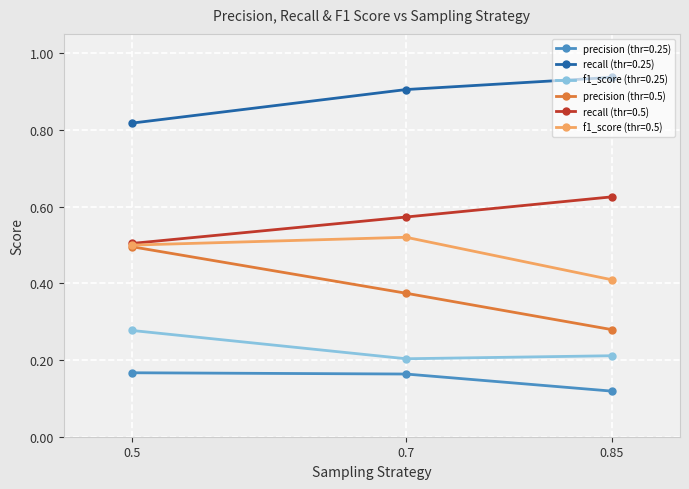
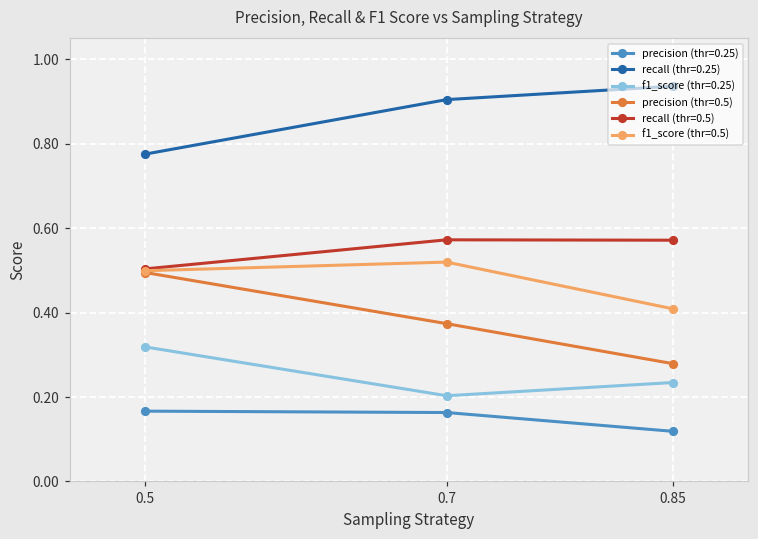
  {
    "precision (thr=0.25)": {
      "0.5": 0.17,
      "0.7": 0.16,
      "0.85": 0.12
    },
    "recall (thr=0.25)": {
-     "0.5": 0.82,
+     "0.5": 0.78,
      "0.7": 0.90
    },
    "f1_score (thr=0.25)": {
-     "0.5": 0.28,
+     "0.5": 0.32,
      "0.7": 0.20,
-     "0.85": 0.21
+     "0.85": 0.23
    },
    "precision (thr=0.5)": {
      "0.7": 0.37,
      "0.85": 0.28
    },
    "recall (thr=0.5)": {
      "0.7": 0.57,
-     "0.85": 0.63
+     "0.85": 0.57
    },
    "f1_score (thr=0.5)": {
      "0.7": 0.52,
      "0.85": 0.41
    }
  }
